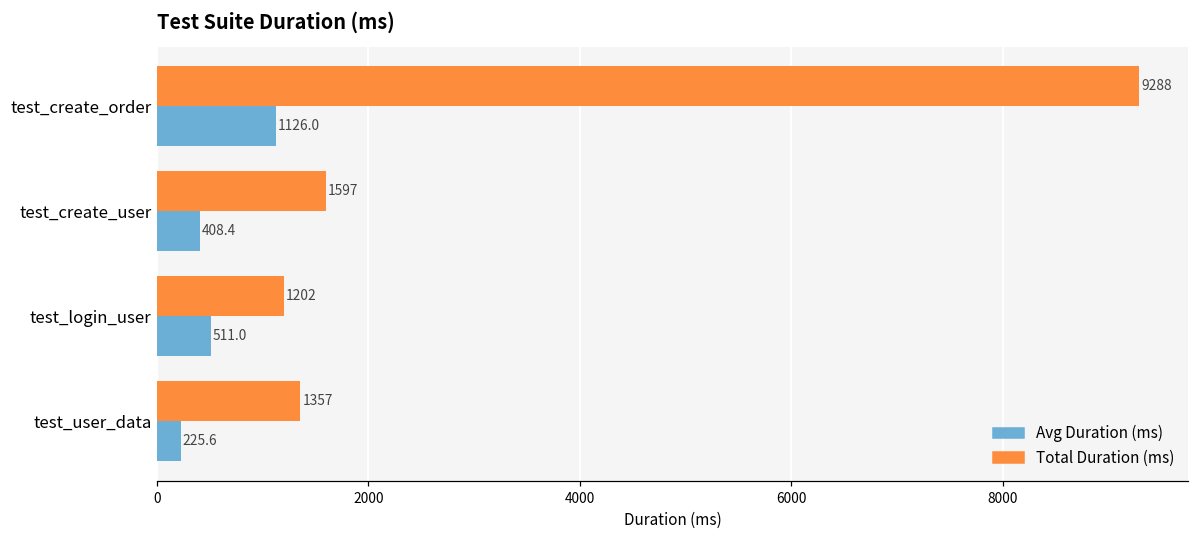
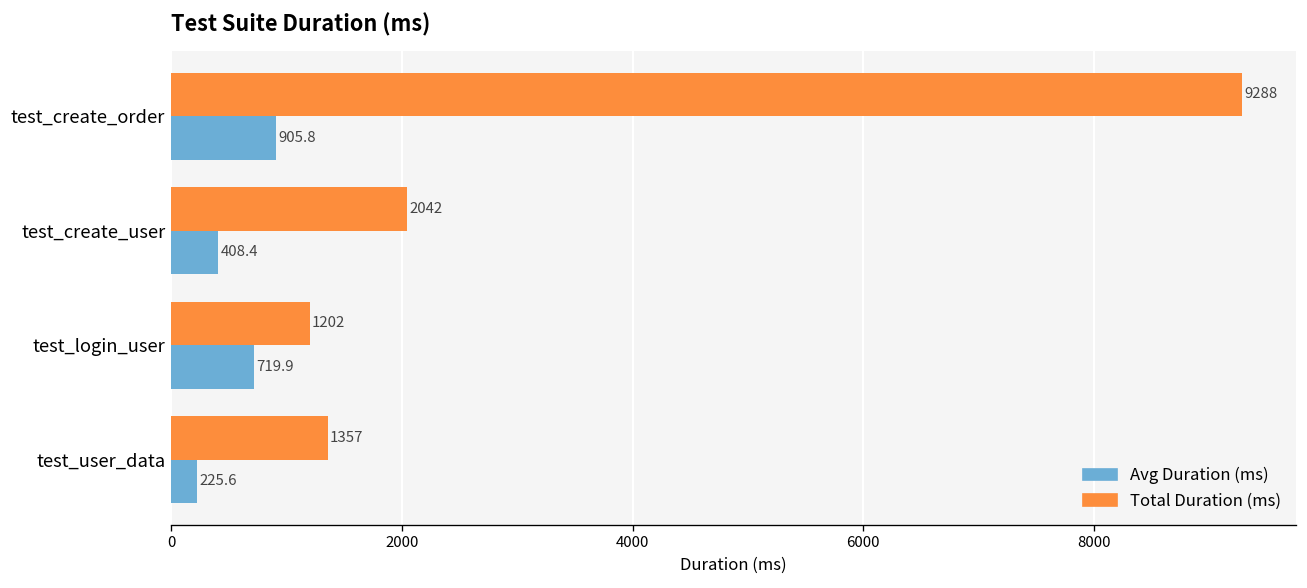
  {
    "Avg Duration (ms)": {
-     "test_create_order": 1126.0,
+     "test_create_order": 905.8,
      "test_create_user": 408.4,
-     "test_login_user": 511.0,
+     "test_login_user": 719.9,
      "test_user_data": 225.6
    },
    "Total Duration (ms)": {
      "test_create_order": 9288,
-     "test_create_user": 1597,
+     "test_create_user": 2042,
      "test_login_user": 1202,
      "test_user_data": 1357
    }
  }
